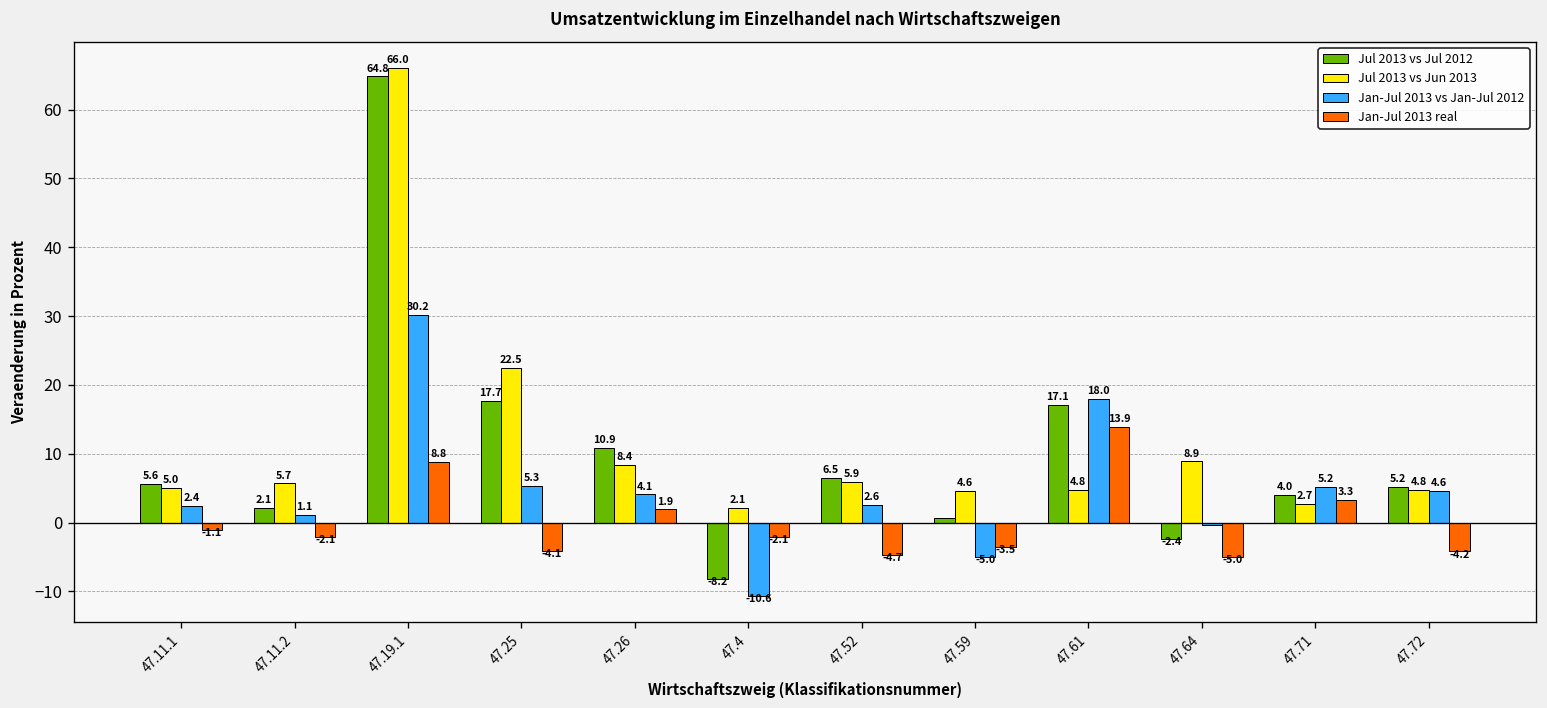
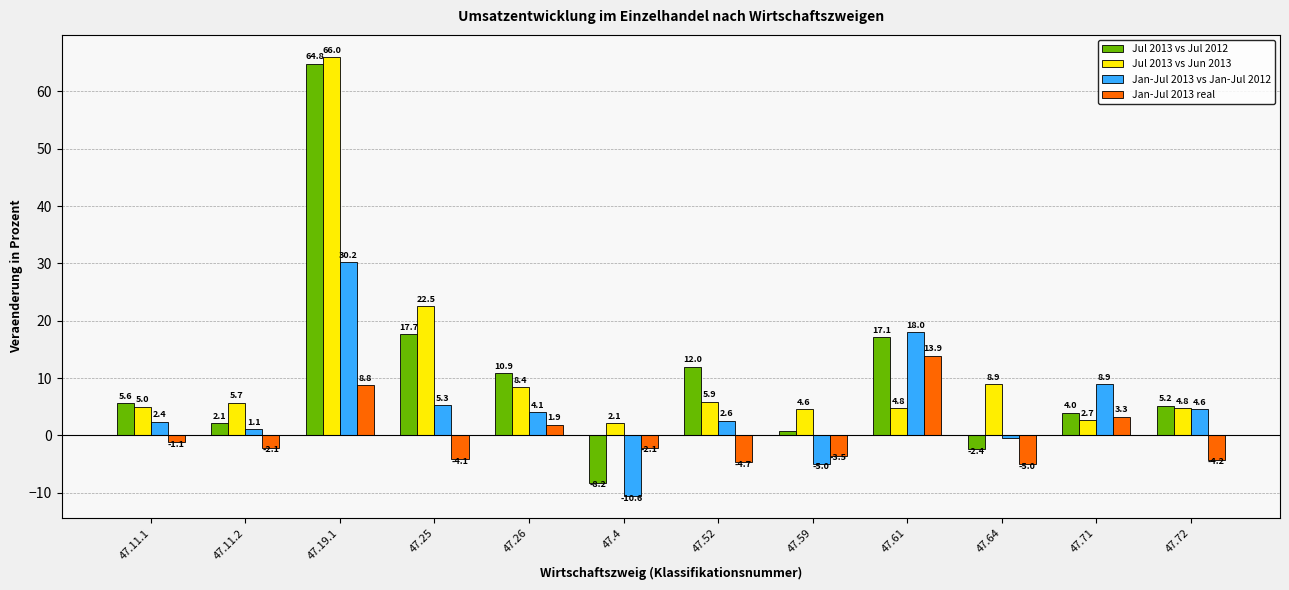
  {
    "Jul 2013 vs Jul 2012": {
      "47.11.1": 5.6,
      "47.11.2": 2.1,
      "47.19.1": 64.8,
      "47.25": 17.7,
      "47.26": 10.9,
      "47.4": -8.2,
-     "47.52": 6.5,
+     "47.52": 12.0,
      "47.61": 17.1,
      "47.64": -2.4,
      "47.71": 4.0,
      "47.72": 5.2
    },
    "Jul 2013 vs Jun 2013": {
      "47.11.1": 5.0,
      "47.11.2": 5.7,
      "47.19.1": 66.0,
      "47.25": 22.5,
      "47.26": 8.4,
      "47.4": 2.1,
      "47.52": 5.9,
      "47.59": 4.6,
      "47.61": 4.8,
      "47.64": 8.9,
      "47.71": 2.7,
      "47.72": 4.8
    },
    "Jan-Jul 2013 vs Jan-Jul 2012": {
      "47.11.1": 2.4,
      "47.11.2": 1.1,
      "47.19.1": 30.2,
      "47.25": 5.3,
      "47.26": 4.1,
      "47.4": -10.6,
      "47.52": 2.6,
      "47.59": -5.0,
      "47.61": 18.0,
-     "47.71": 5.2,
+     "47.71": 8.9,
      "47.72": 4.6
    },
    "Jan-Jul 2013 real": {
      "47.11.1": -1.1,
      "47.11.2": -2.1,
      "47.19.1": 8.8,
      "47.25": -4.1,
      "47.26": 1.9,
      "47.4": -2.1,
      "47.52": -4.7,
      "47.59": -3.5,
      "47.61": 13.9,
      "47.64": -5.0,
      "47.71": 3.3,
      "47.72": -4.2
    }
  }
